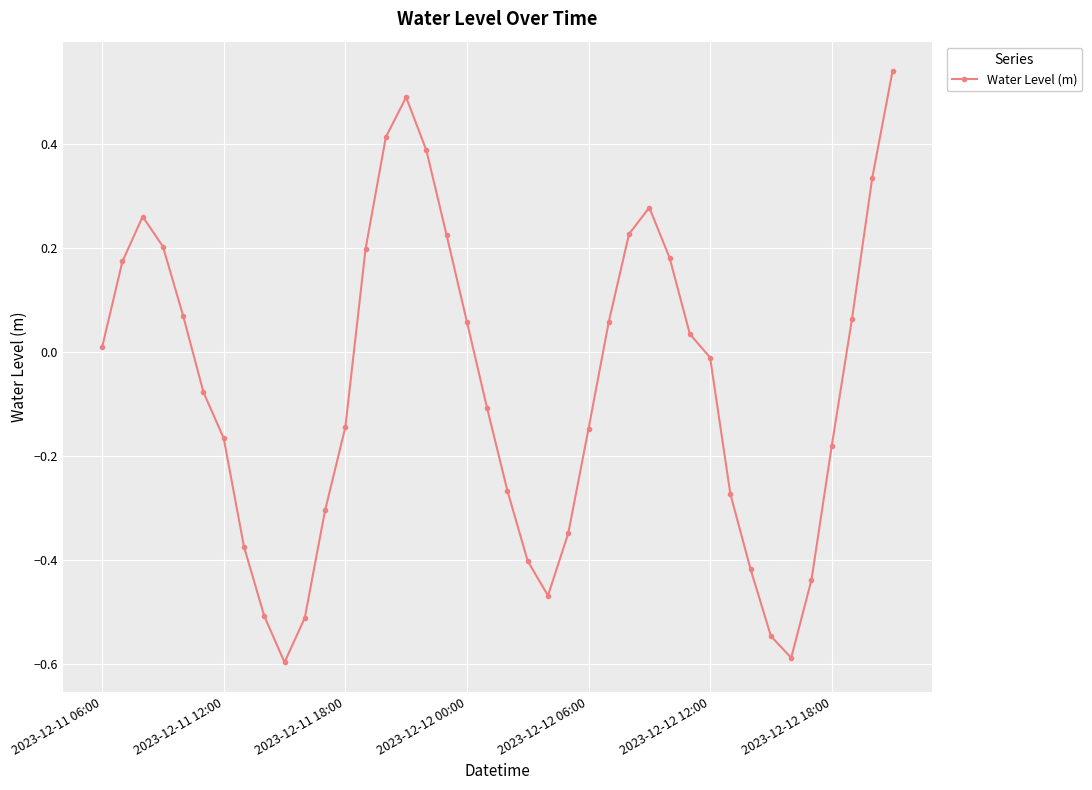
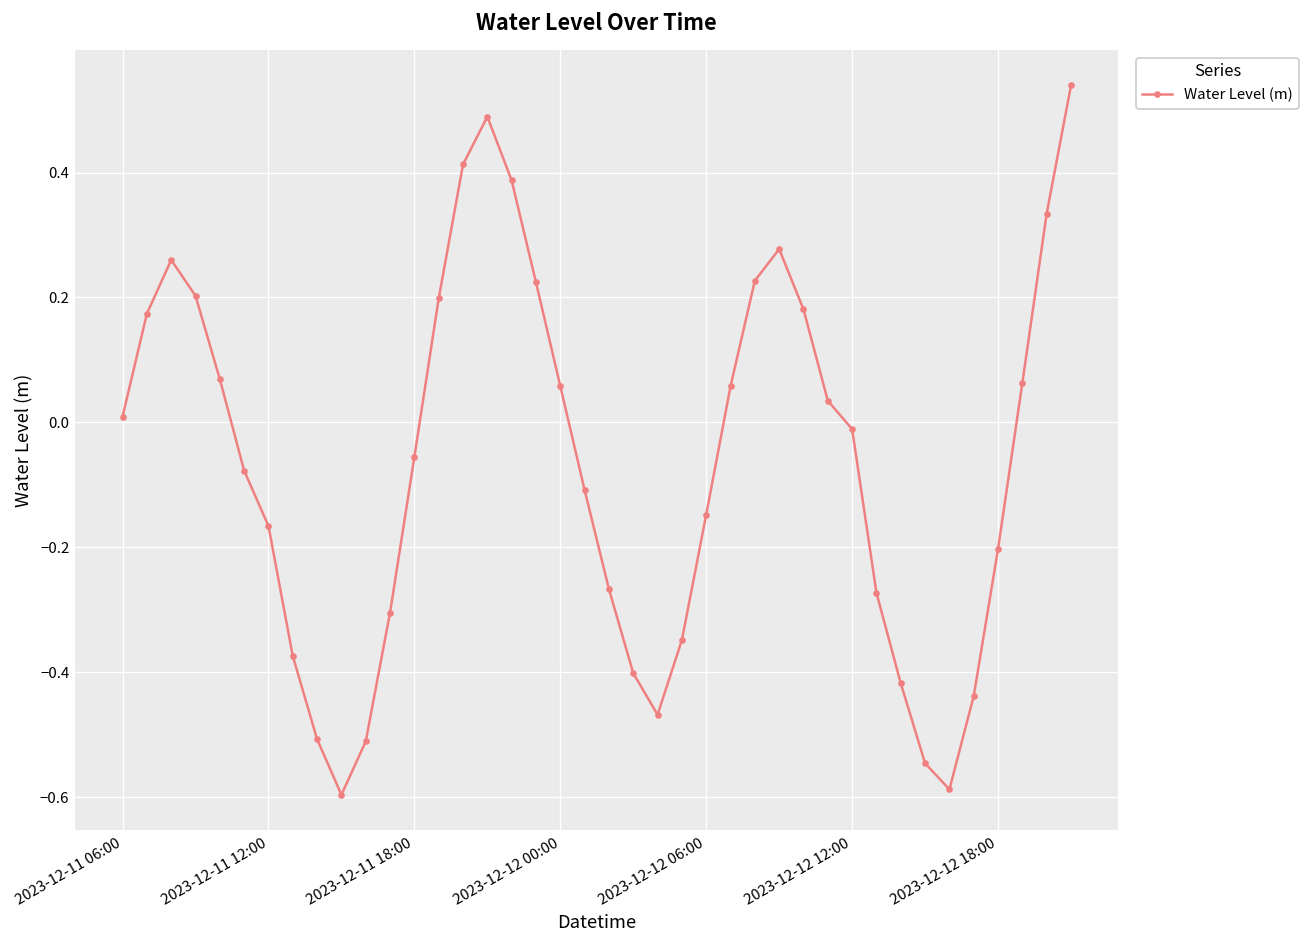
  {
    "2023-12-11 06:00": 0.01,
    "2023-12-11 12:00": -0.17,
-   "2023-12-11 18:00": -0.14,
+   "2023-12-11 18:00": -0.06,
    "2023-12-12 00:00": 0.06,
    "2023-12-12 06:00": -0.15,
    "2023-12-12 12:00": -0.01,
-   "2023-12-12 18:00": -0.18
+   "2023-12-12 18:00": -0.20
  }
